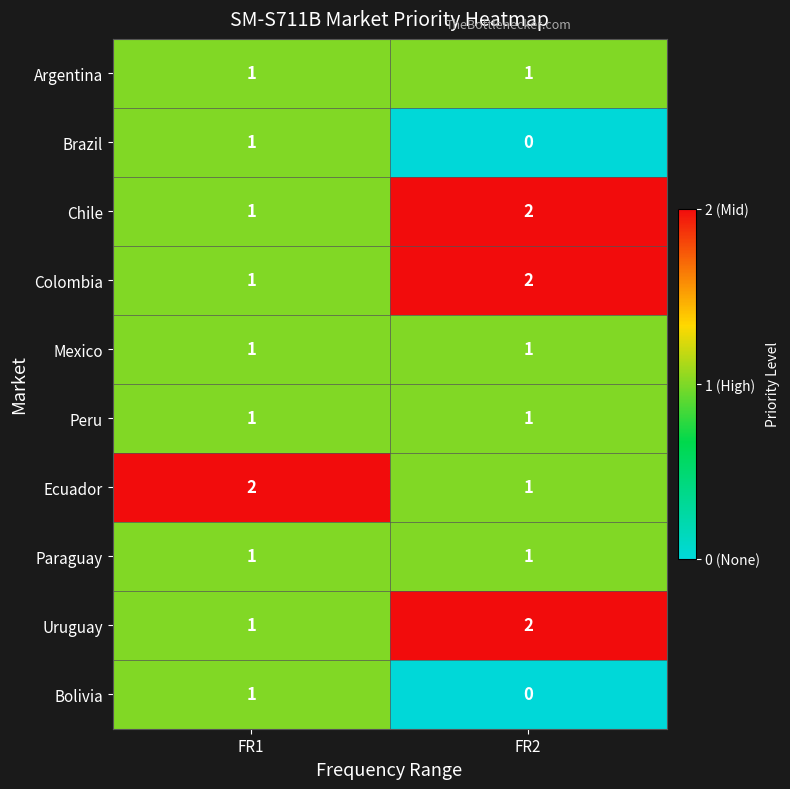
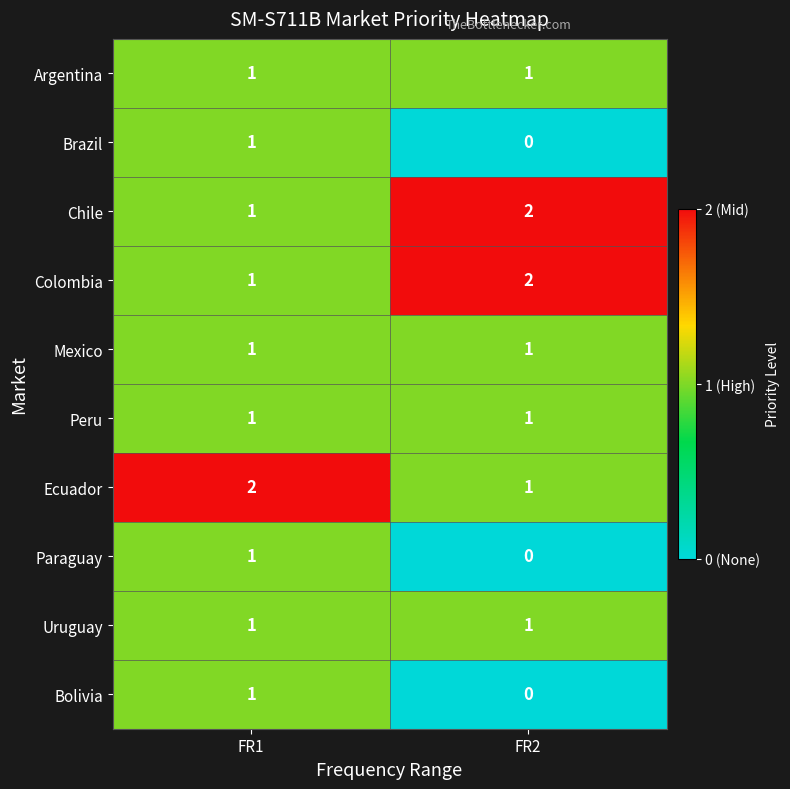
  {
    "Argentina": {
      "FR1": 1,
      "FR2": 1
    },
    "Brazil": {
      "FR1": 1,
      "FR2": 0
    },
    "Chile": {
      "FR1": 1,
      "FR2": 2
    },
    "Colombia": {
      "FR1": 1,
      "FR2": 2
    },
    "Mexico": {
      "FR1": 1,
      "FR2": 1
    },
    "Peru": {
      "FR1": 1,
      "FR2": 1
    },
    "Ecuador": {
      "FR1": 2,
      "FR2": 1
    },
    "Paraguay": {
      "FR1": 1,
-     "FR2": 1
+     "FR2": 0
    },
    "Uruguay": {
      "FR1": 1,
-     "FR2": 2
+     "FR2": 1
    },
    "Bolivia": {
      "FR1": 1,
      "FR2": 0
    }
  }
